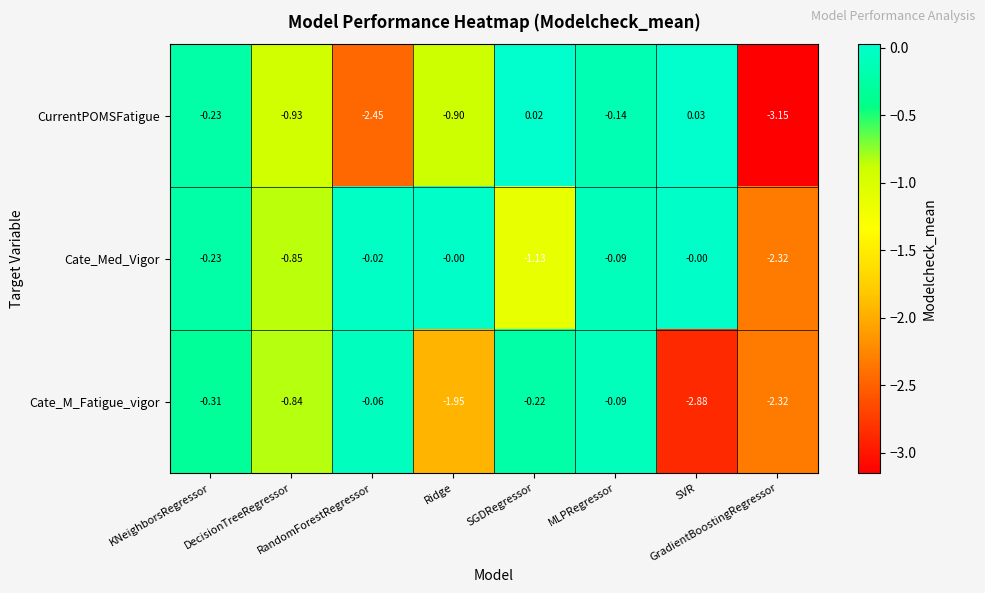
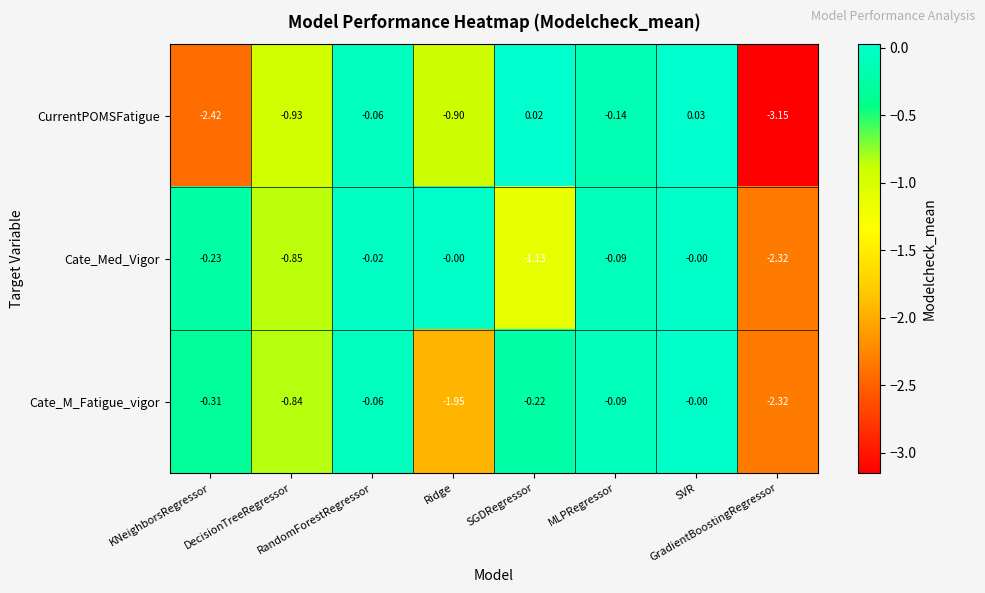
  {
    "CurrentPOMSFatigue": {
-     "KNeighborsRegressor": -0.23,
+     "KNeighborsRegressor": -2.42,
      "DecisionTreeRegressor": -0.93,
-     "RandomForestRegressor": -2.45,
+     "RandomForestRegressor": -0.06,
      "Ridge": -0.90,
      "SGDRegressor": 0.02,
      "MLPRegressor": -0.14,
      "SVR": 0.03,
      "GradientBoostingRegressor": -3.15
    },
    "Cate_Med_Vigor": {
      "KNeighborsRegressor": -0.23,
      "DecisionTreeRegressor": -0.85,
      "RandomForestRegressor": -0.02,
      "Ridge": -0.00,
      "SGDRegressor": -1.13,
      "MLPRegressor": -0.09,
      "SVR": -0.00,
      "GradientBoostingRegressor": -2.32
    },
    "Cate_M_Fatigue_vigor": {
      "KNeighborsRegressor": -0.31,
      "DecisionTreeRegressor": -0.84,
      "RandomForestRegressor": -0.06,
      "Ridge": -1.95,
      "SGDRegressor": -0.22,
      "MLPRegressor": -0.09,
-     "SVR": -2.88,
+     "SVR": -0.00,
      "GradientBoostingRegressor": -2.32
    }
  }
